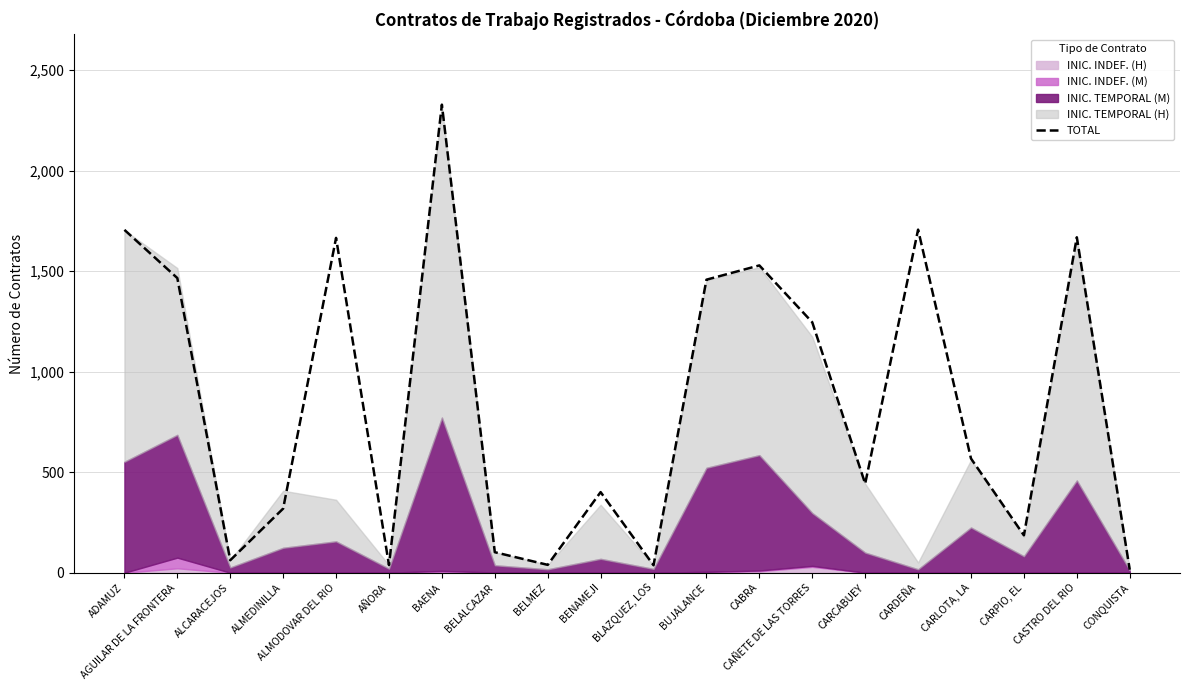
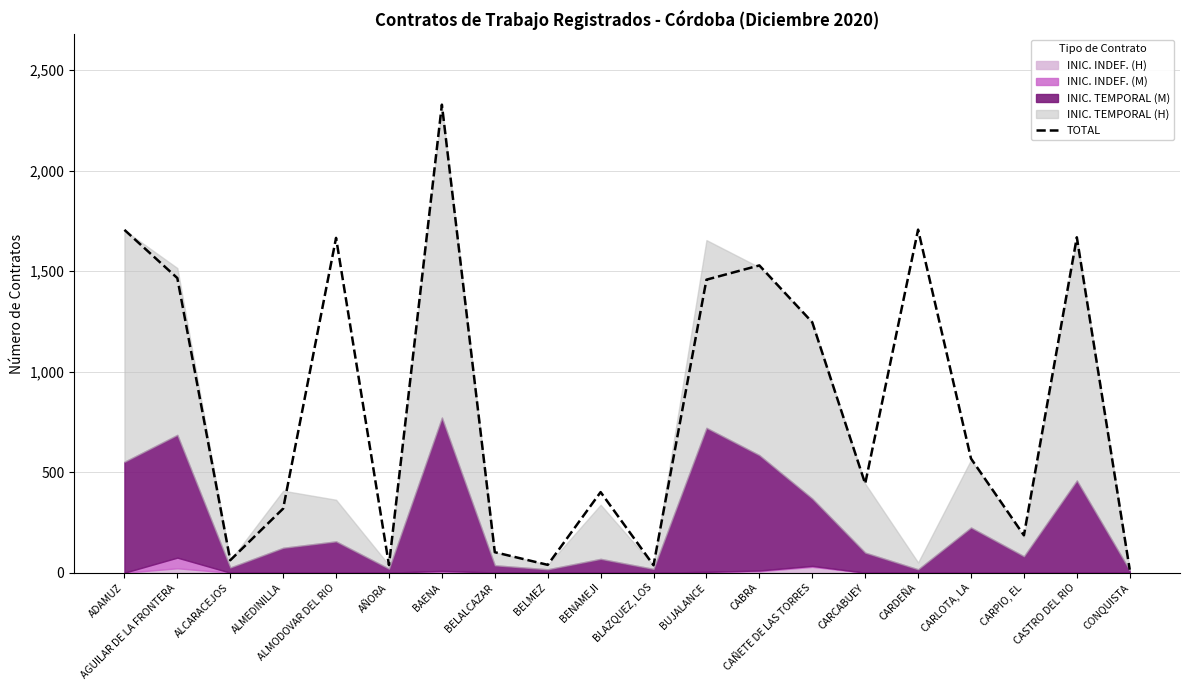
  {
    "TOTAL": {
      "AGUILAR DE LA FRONTERA": "1,470",
      "ALMEDINILLA": "320",
      "ALMODOVAR DEL RIO": "1,670",
      "BENAMEJI": "400",
      "CARDEÑA": "1,710"
    },
    "INIC. INDEF. (M)": {
      "AGUILAR DE LA FRONTERA": "50"
    },
    "INIC. TEMPORAL (M)": {
      "ADAMUZ": "550",
      "AGUILAR DE LA FRONTERA": "610",
      "ALCARACEJOS": "30",
      "ALMEDINILLA": "120",
      "ALMODOVAR DEL RIO": "150",
      "AÑORA": "20",
      "BAENA": "760",
      "BELALCAZAR": "40",
      "BELMEZ": "20",
      "BENAMEJI": "70",
      "BLAZQUEZ, LOS": "20",
-     "BUJALANCE": "520",
+     "BUJALANCE": "720",
      "CABRA": "570",
-     "CAÑETE DE LAS TORRES": "260",
+     "CAÑETE DE LAS TORRES": "340",
      "CARCABUEY": "100",
      "CARDEÑA": "20",
      "CARLOTA, LA": "230",
      "CARPIO, EL": "80",
      "CASTRO DEL RIO": "460"
    }
  }
